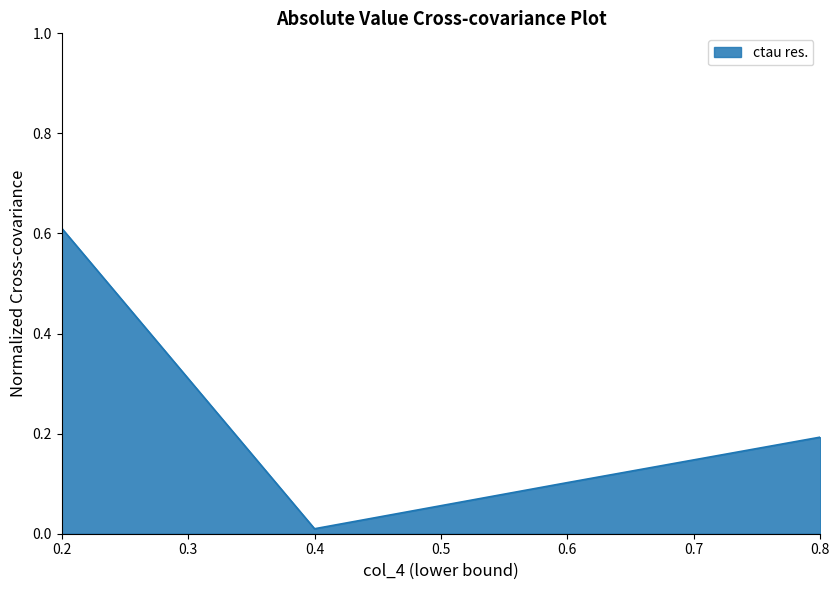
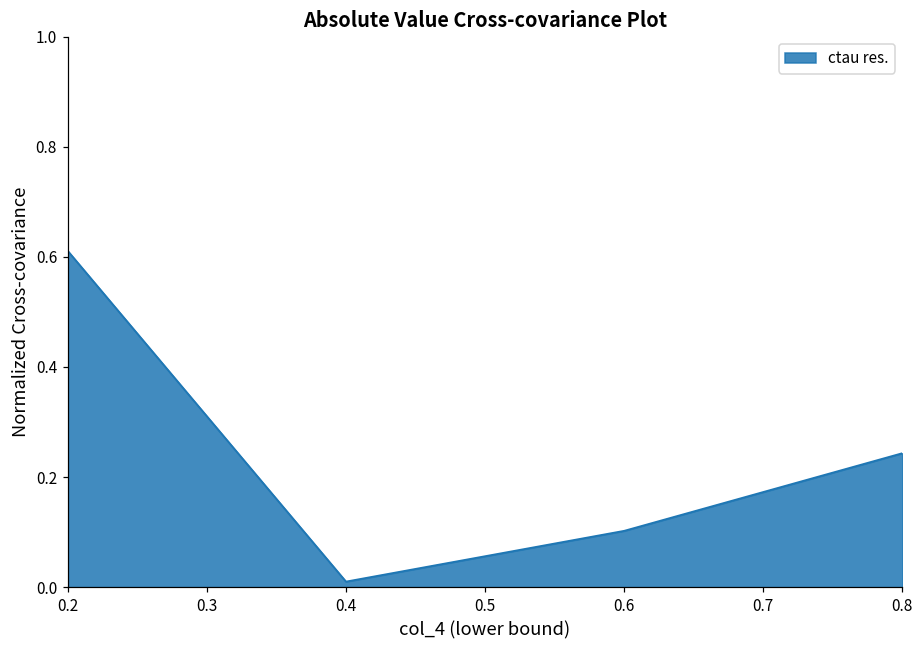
  {
    "0.2": 0.61,
    "0.4": 0.01,
    "0.6": 0.10,
-   "0.8": 0.19
+   "0.8": 0.24
  }
